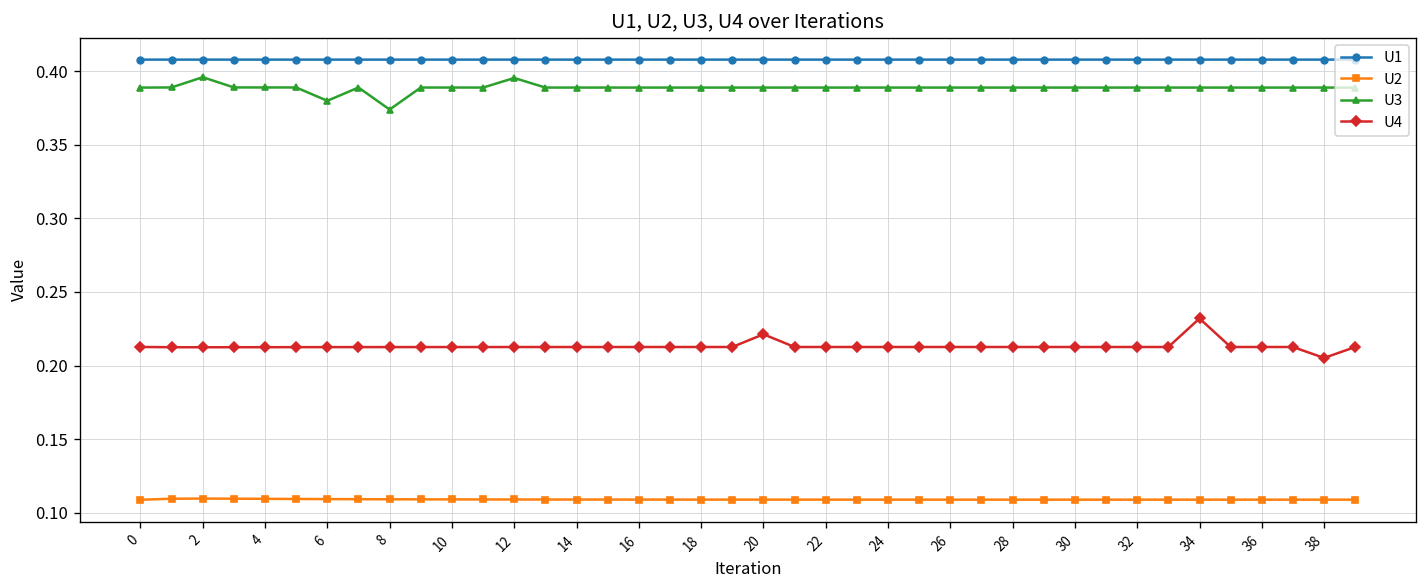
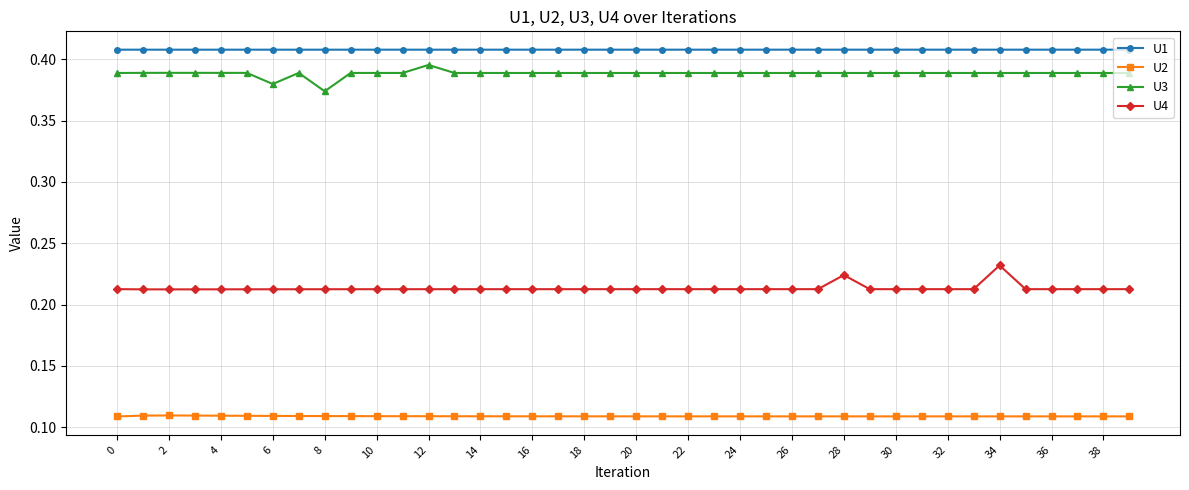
  {
    "U1": {
      "0": 0.408,
      "2": 0.408,
      "4": 0.408,
      "6": 0.408,
      "8": 0.408,
      "10": 0.408,
      "12": 0.408,
      "14": 0.408,
      "16": 0.408,
      "18": 0.408,
      "20": 0.408,
      "22": 0.408,
      "24": 0.408,
      "26": 0.408,
      "28": 0.408,
      "30": 0.408,
      "32": 0.408,
      "34": 0.408,
      "36": 0.408,
      "38": 0.408
    },
    "U2": {
      "0": 0.109,
      "2": 0.110,
      "4": 0.109,
      "6": 0.109,
      "8": 0.109,
      "10": 0.109,
      "12": 0.109,
      "14": 0.109,
      "16": 0.109,
      "18": 0.109,
      "20": 0.109,
      "22": 0.109,
      "24": 0.109,
      "26": 0.109,
      "28": 0.109,
      "30": 0.109,
      "32": 0.109,
      "34": 0.109,
      "36": 0.109,
      "38": 0.109
    },
    "U3": {
      "0": 0.389,
-     "2": 0.396,
+     "2": 0.389,
      "4": 0.389,
      "6": 0.380,
      "8": 0.374,
      "10": 0.389,
      "12": 0.395,
      "14": 0.389,
      "16": 0.389,
      "18": 0.389,
      "20": 0.389,
      "22": 0.389,
      "24": 0.389,
      "26": 0.389,
      "28": 0.389,
      "30": 0.389,
      "32": 0.389,
      "34": 0.389,
      "36": 0.389,
      "38": 0.389
    },
    "U4": {
      "0": 0.213,
      "2": 0.212,
      "4": 0.212,
      "6": 0.213,
      "8": 0.213,
      "10": 0.213,
      "12": 0.213,
      "14": 0.213,
      "16": 0.213,
      "18": 0.213,
-     "20": 0.221,
+     "20": 0.213,
      "22": 0.213,
      "24": 0.213,
      "26": 0.213,
-     "28": 0.213,
+     "28": 0.224,
      "30": 0.213,
      "32": 0.213,
      "34": 0.232,
      "36": 0.213,
-     "38": 0.205
+     "38": 0.213
    }
  }
